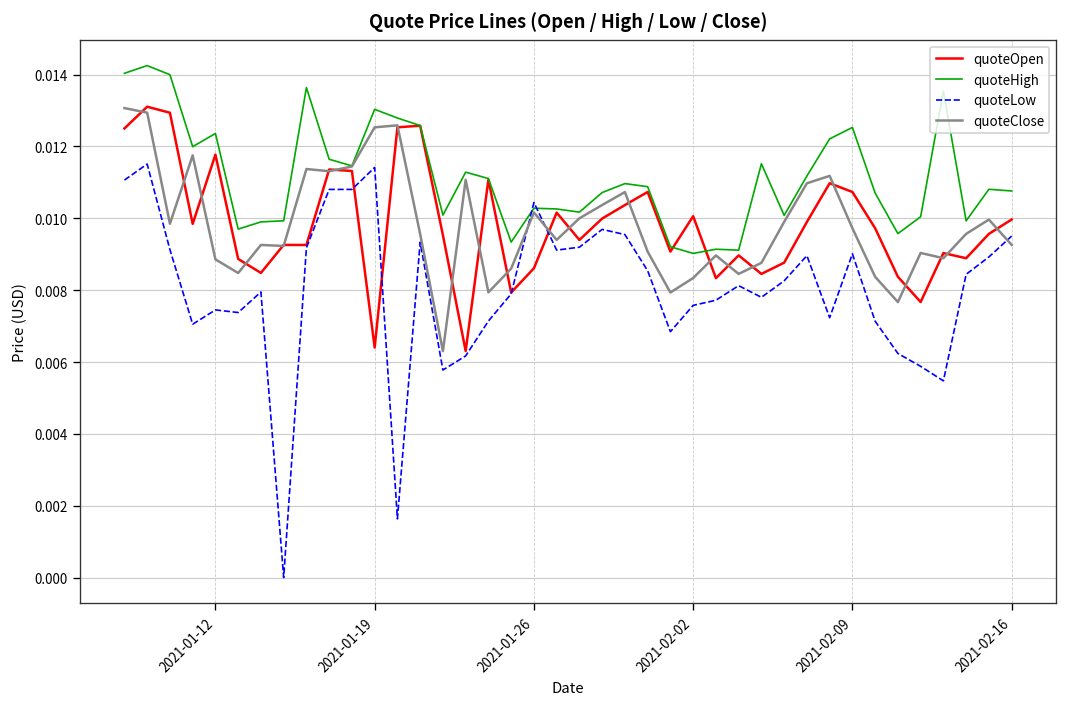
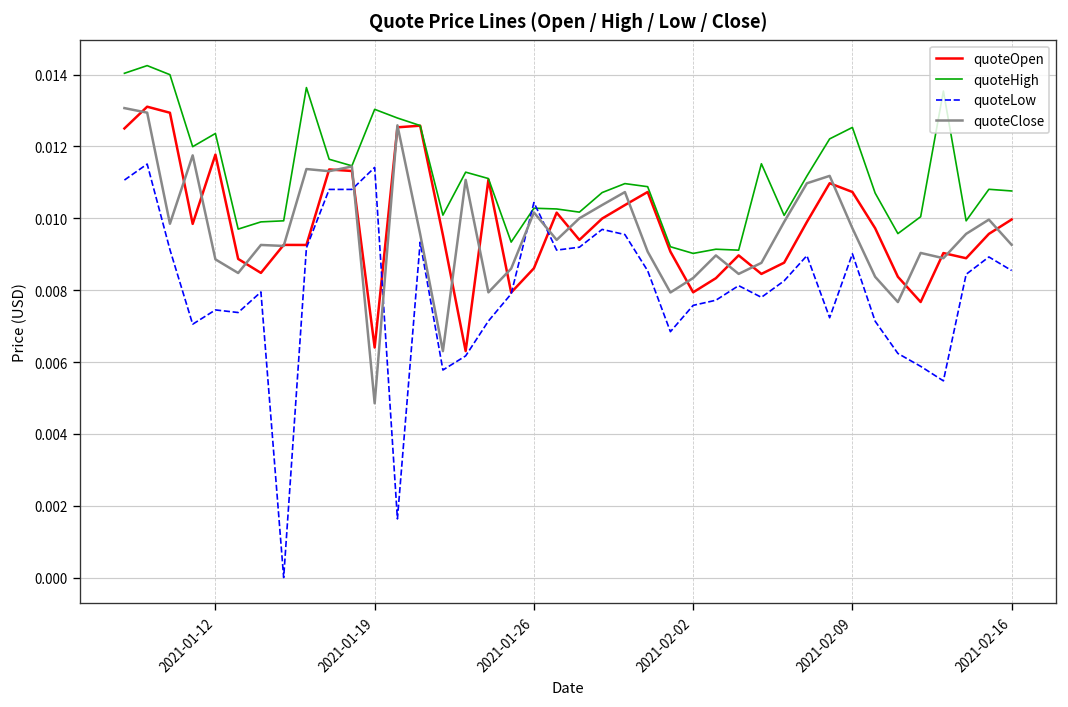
  {
    "quoteOpen": {
      "2021-01-12": 0.0118,
      "2021-01-19": 0.0064,
      "2021-01-26": 0.0086,
-     "2021-02-02": 0.0101,
+     "2021-02-02": 0.0079,
      "2021-02-09": 0.0107,
      "2021-02-16": 0.0100
    },
    "quoteHigh": {
      "2021-01-12": 0.0124,
      "2021-01-19": 0.0130,
      "2021-01-26": 0.0103,
      "2021-02-02": 0.0090,
      "2021-02-09": 0.0125,
      "2021-02-16": 0.0108
    },
    "quoteLow": {
      "2021-01-12": 0.0075,
      "2021-01-19": 0.0114,
      "2021-01-26": 0.0104,
      "2021-02-02": 0.0076,
      "2021-02-09": 0.0090,
-     "2021-02-16": 0.0095
+     "2021-02-16": 0.0085
    },
    "quoteClose": {
      "2021-01-12": 0.0089,
-     "2021-01-19": 0.0125,
+     "2021-01-19": 0.0049,
      "2021-01-26": 0.0102,
      "2021-02-02": 0.0083,
      "2021-02-09": 0.0097,
      "2021-02-16": 0.0093
    }
  }
